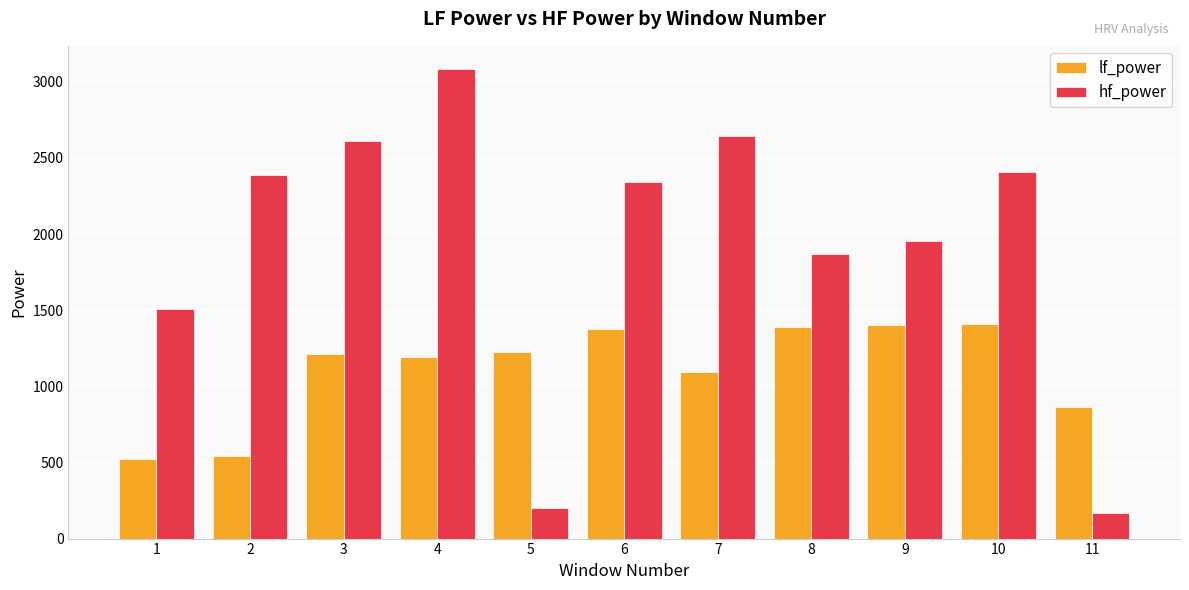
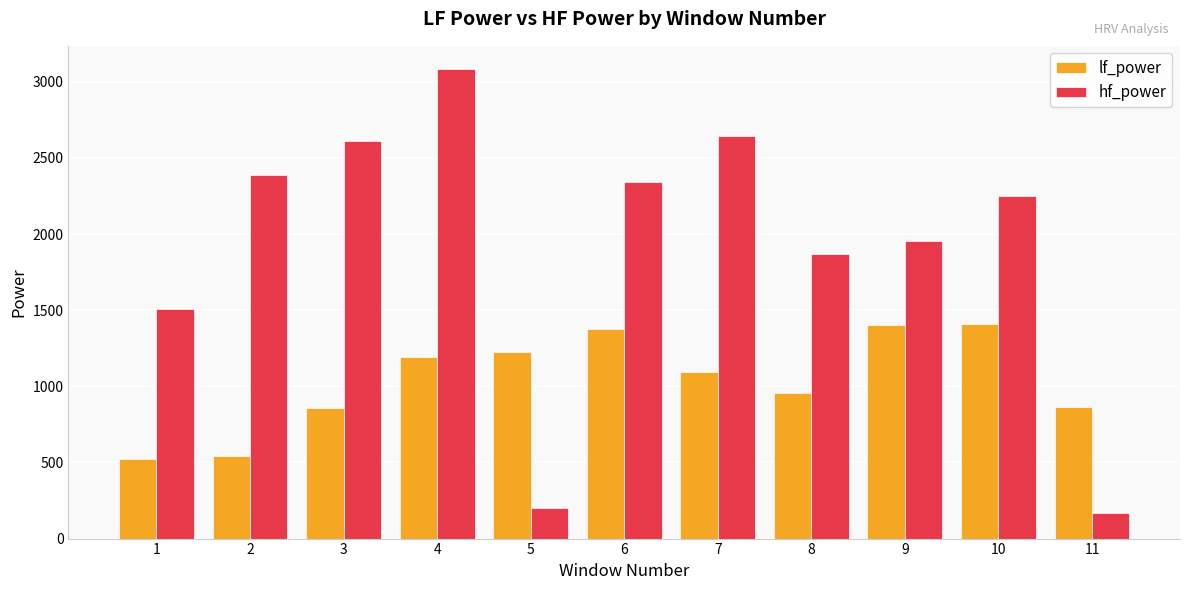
  {
    "lf_power": {
      "1": 520,
      "2": 550,
-     "3": 1210,
+     "3": 860,
      "4": 1190,
      "5": 1220,
      "6": 1380,
      "7": 1100,
-     "8": 1390,
+     "8": 960,
      "9": 1400,
      "10": 1410,
      "11": 860
    },
    "hf_power": {
      "1": 1510,
      "2": 2390,
      "3": 2610,
      "4": 3080,
      "5": 200,
      "6": 2350,
      "7": 2650,
      "8": 1870,
      "9": 1960,
-     "10": 2410,
+     "10": 2250,
      "11": 170
    }
  }
